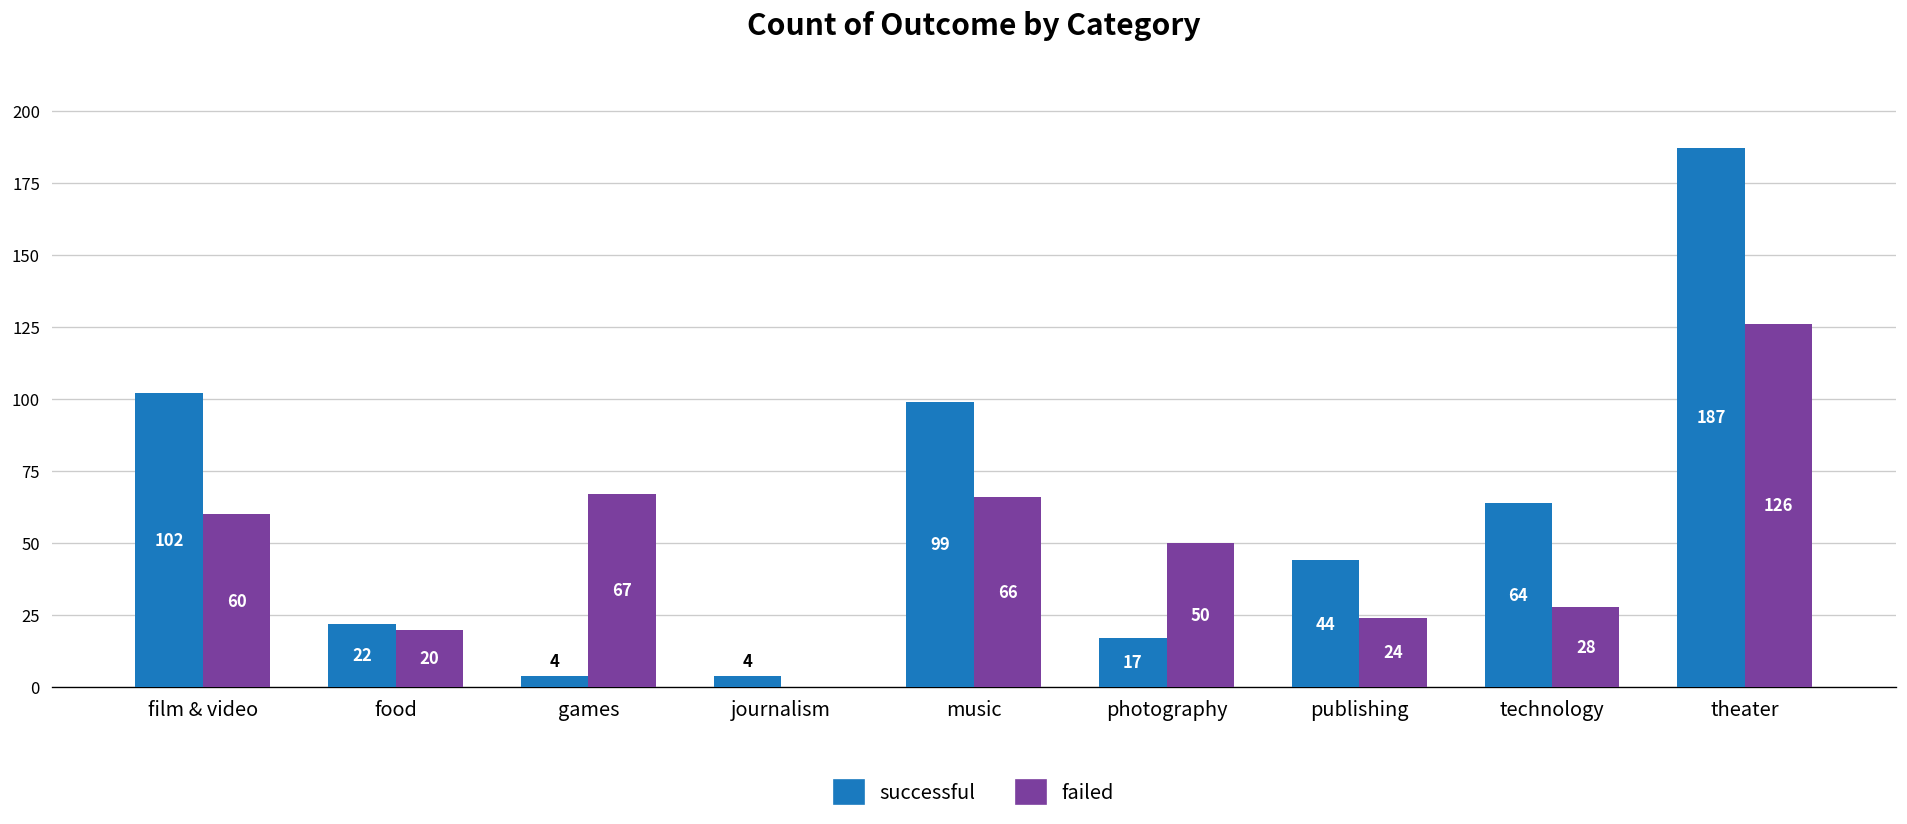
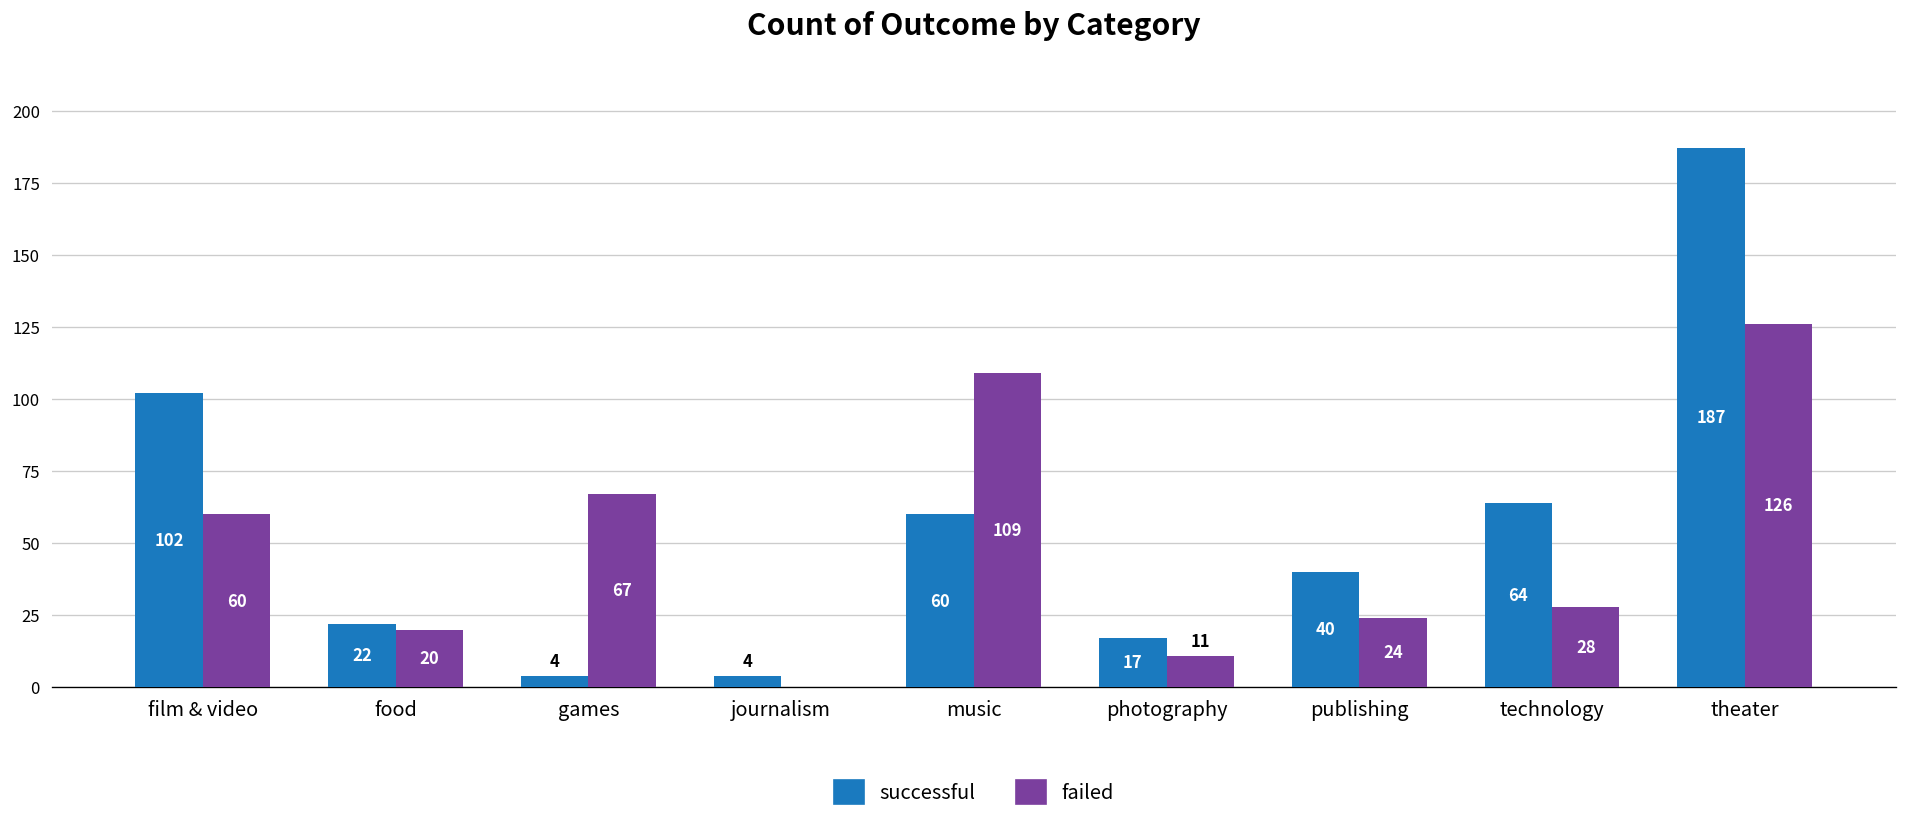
  {
    "successful": {
      "film & video": 102,
      "food": 22,
      "games": 4,
      "journalism": 4,
-     "music": 99,
+     "music": 60,
      "photography": 17,
-     "publishing": 44,
+     "publishing": 40,
      "technology": 64,
      "theater": 187
    },
    "failed": {
      "film & video": 60,
      "food": 20,
      "games": 67,
-     "music": 66,
-     "photography": 50,
+     "music": 109,
+     "photography": 11,
      "publishing": 24,
      "technology": 28,
      "theater": 126
    }
  }
